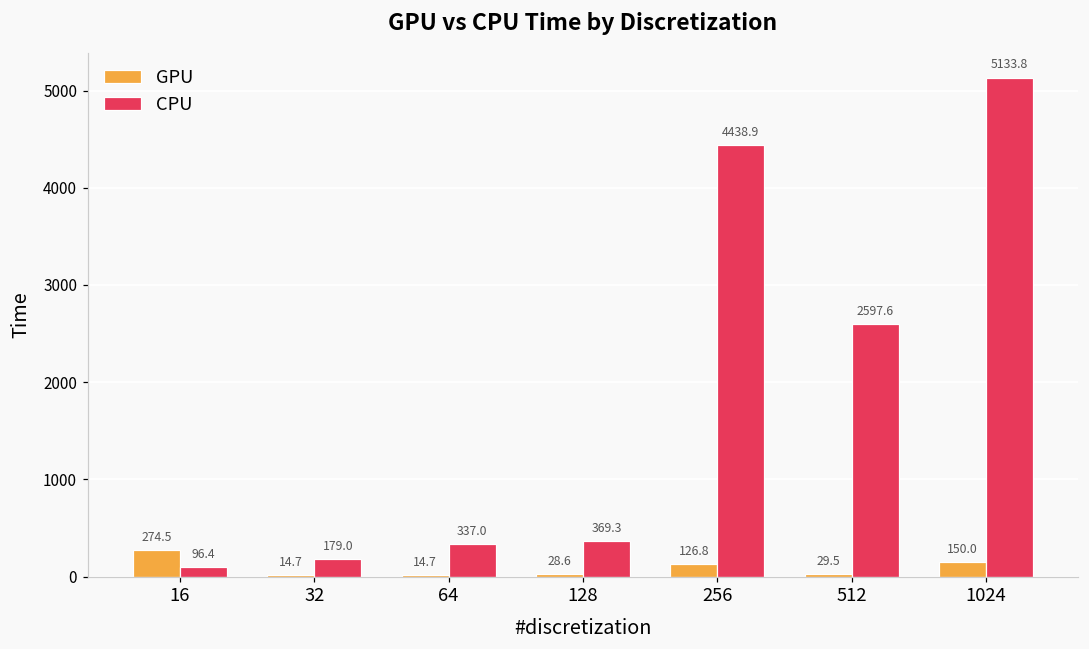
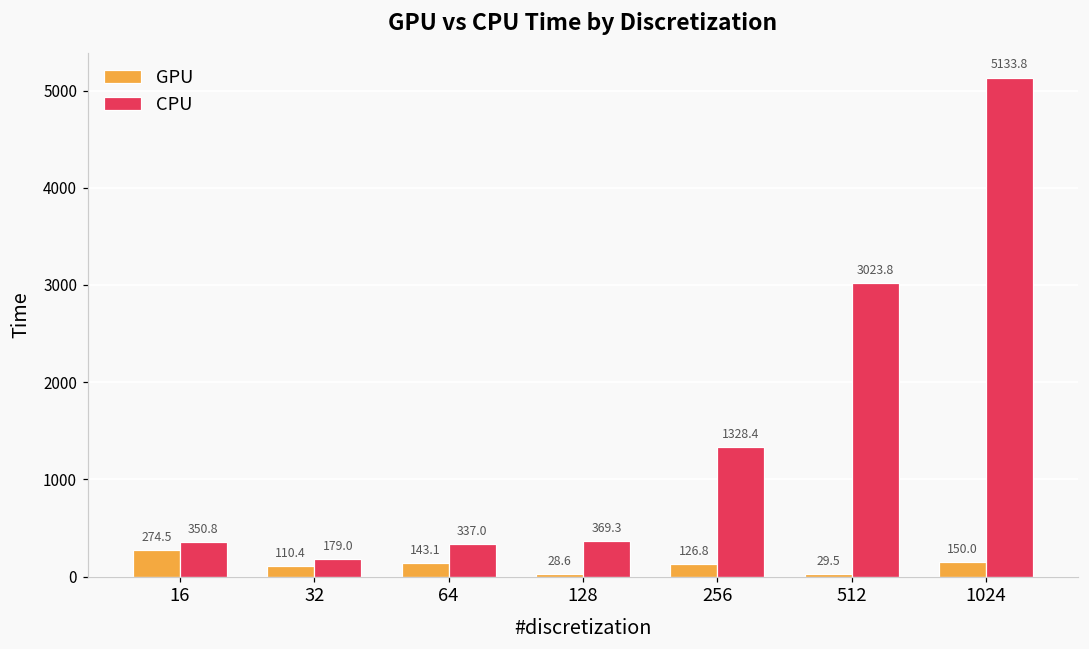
  {
    "GPU": {
      "16": 274.5,
-     "32": 14.7,
-     "64": 14.7,
+     "32": 110.4,
+     "64": 143.1,
      "128": 28.6,
      "256": 126.8,
      "512": 29.5,
      "1024": 150.0
    },
    "CPU": {
-     "16": 96.4,
+     "16": 350.8,
      "32": 179.0,
      "64": 337.0,
      "128": 369.3,
-     "256": 4438.9,
-     "512": 2597.6,
+     "256": 1328.4,
+     "512": 3023.8,
      "1024": 5133.8
    }
  }
